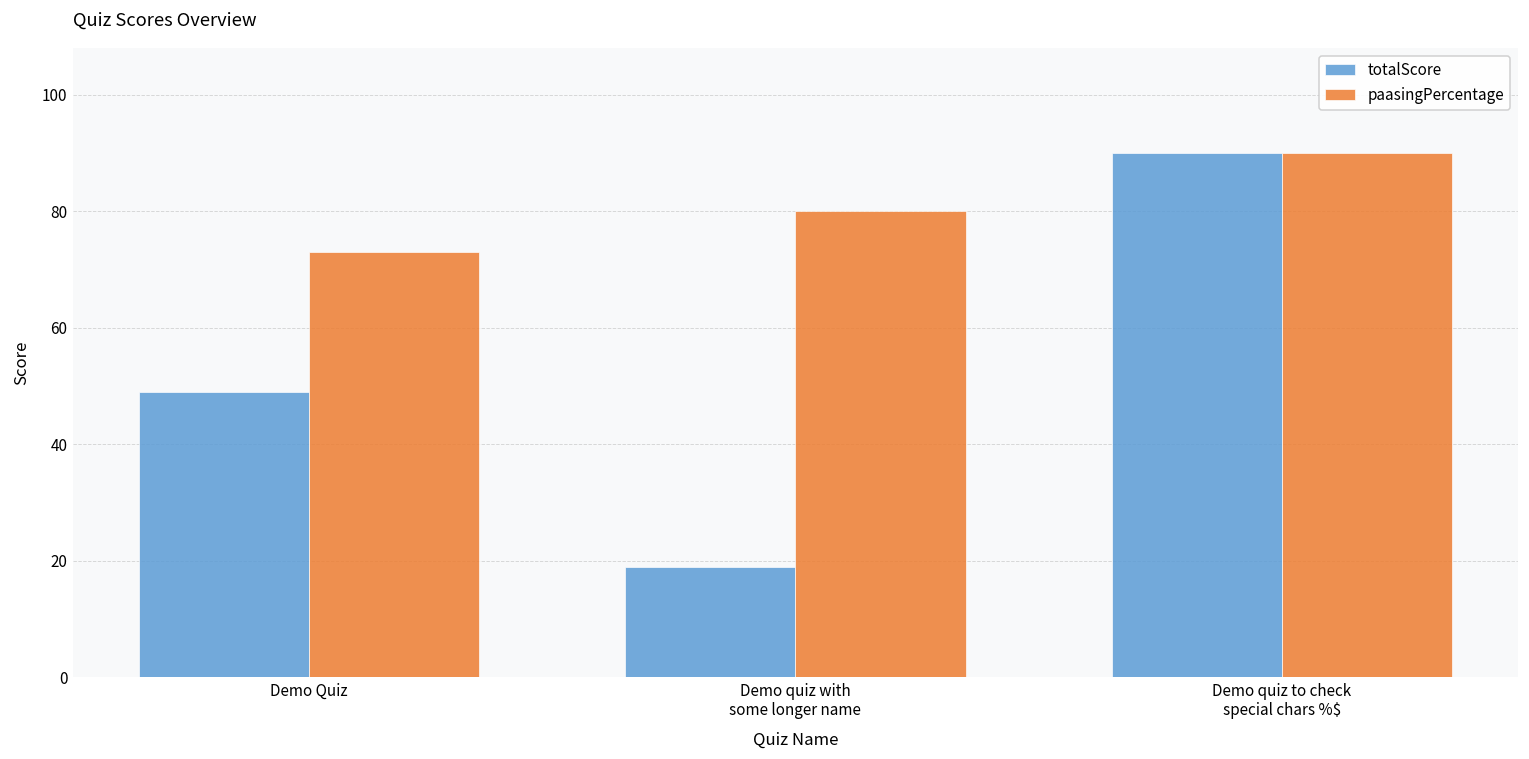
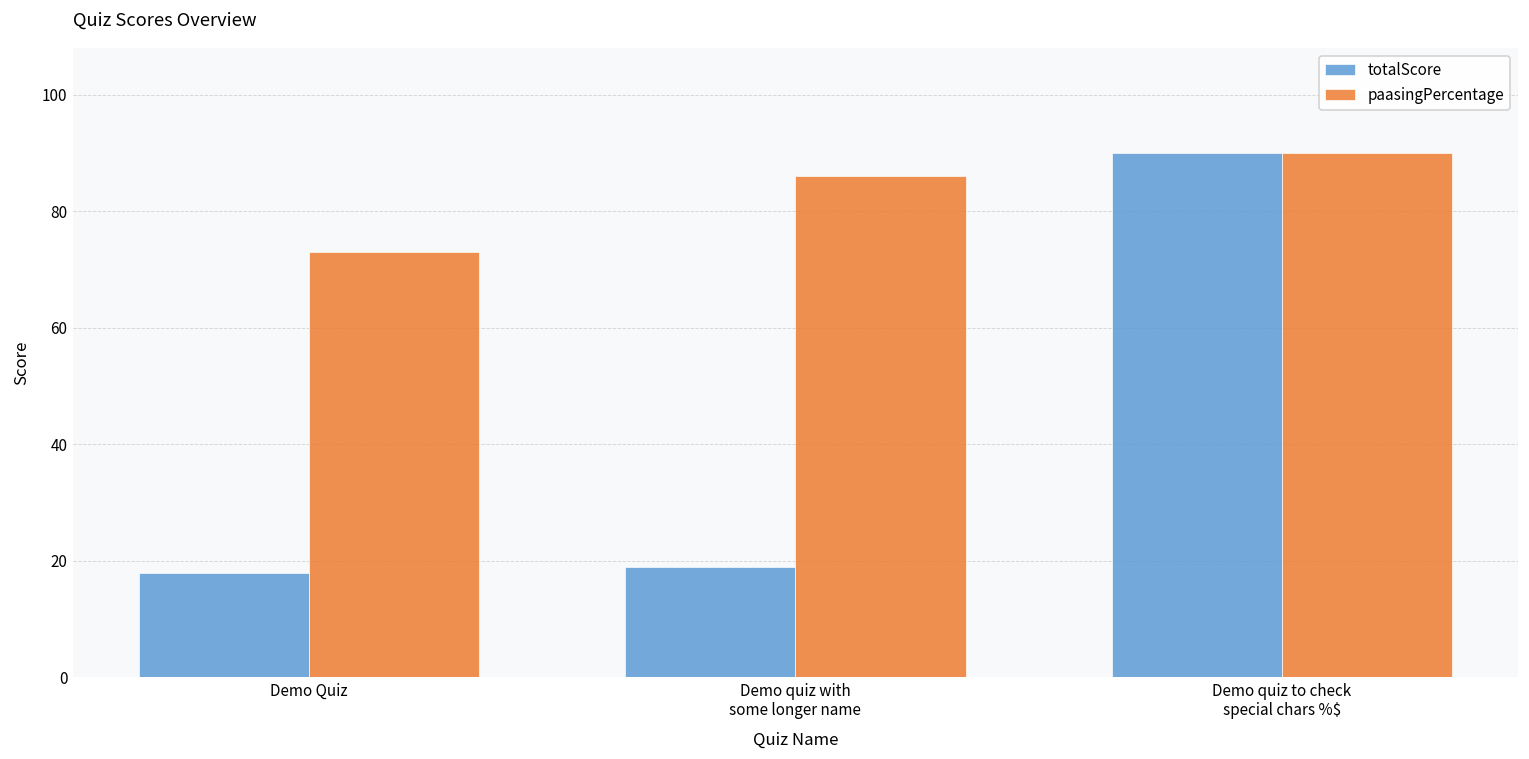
  {
    "totalScore": {
-     "Demo Quiz": 49,
+     "Demo Quiz": 18,
      "Demo quiz with some longer name": 19,
      "Demo quiz to check special chars %$": 90
    },
    "paasingPercentage": {
      "Demo Quiz": 73,
-     "Demo quiz with some longer name": 80,
+     "Demo quiz with some longer name": 86,
      "Demo quiz to check special chars %$": 90
    }
  }
